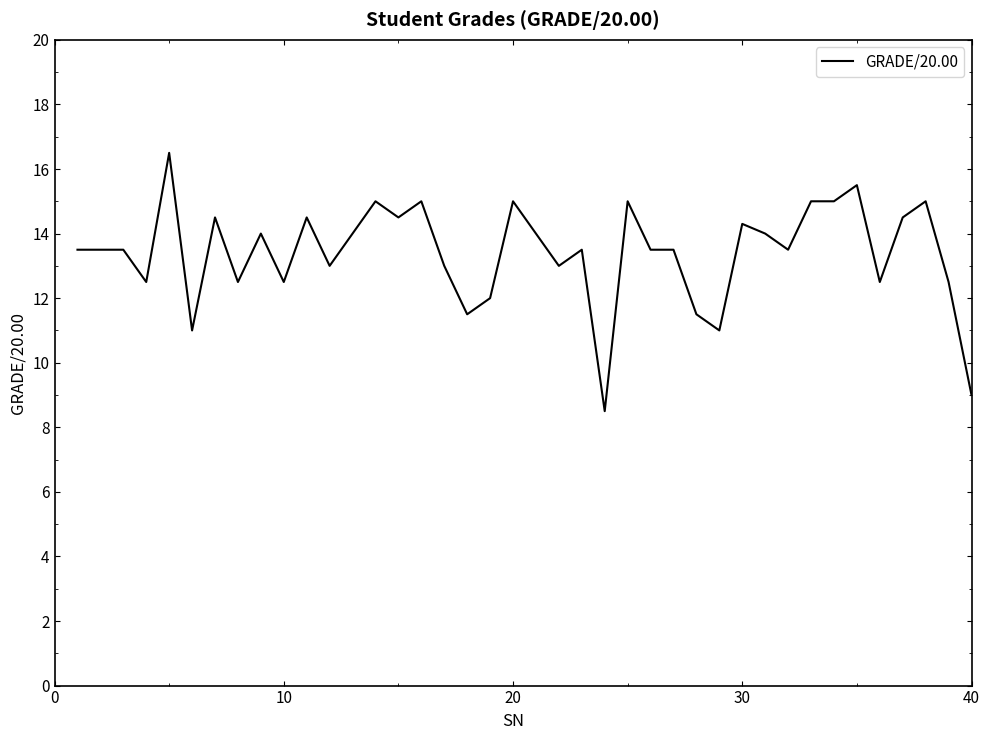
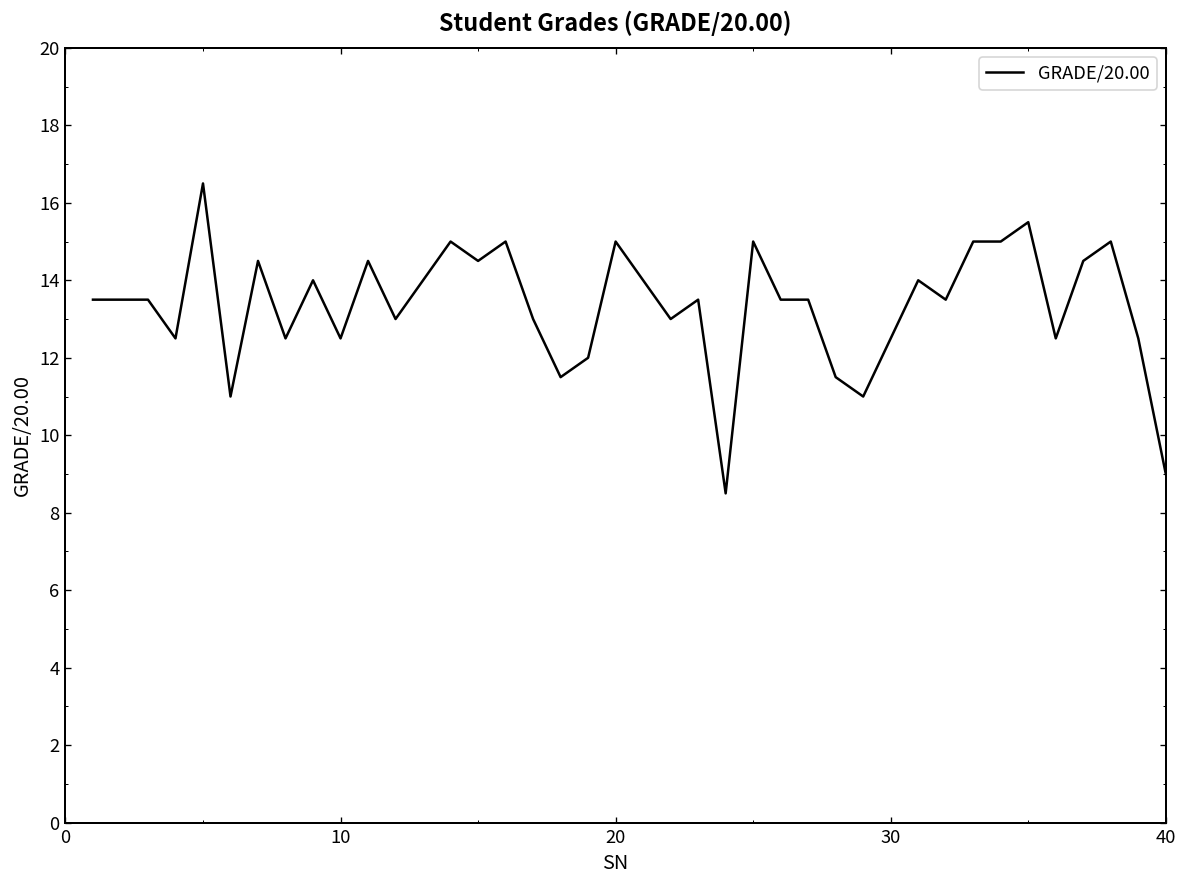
  {
    "10": 12.5,
    "20": 15.0,
-   "30": 14.3,
+   "30": 12.5,
    "40": 9.0
  }
